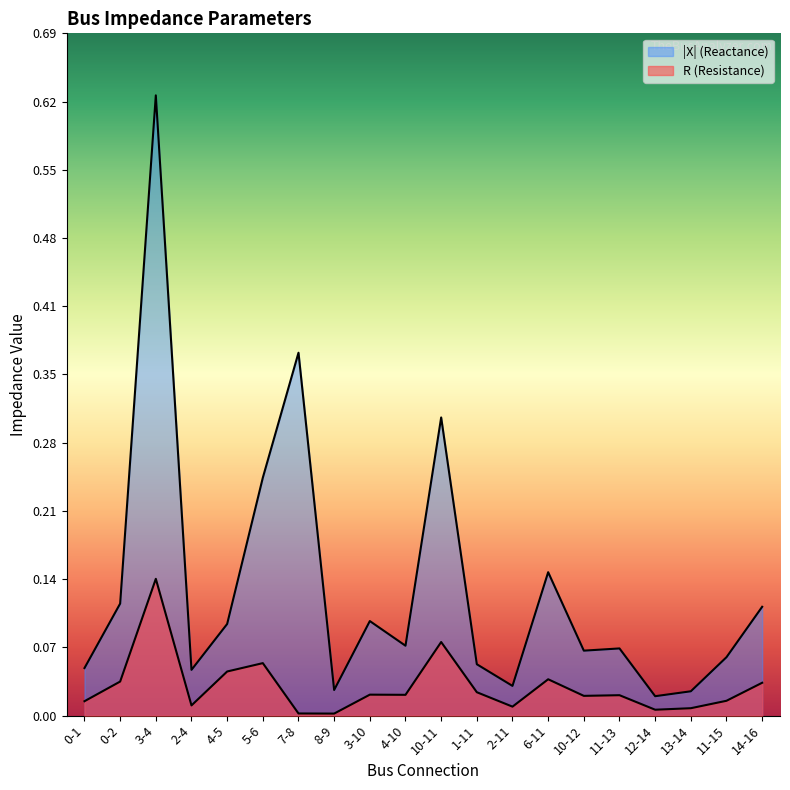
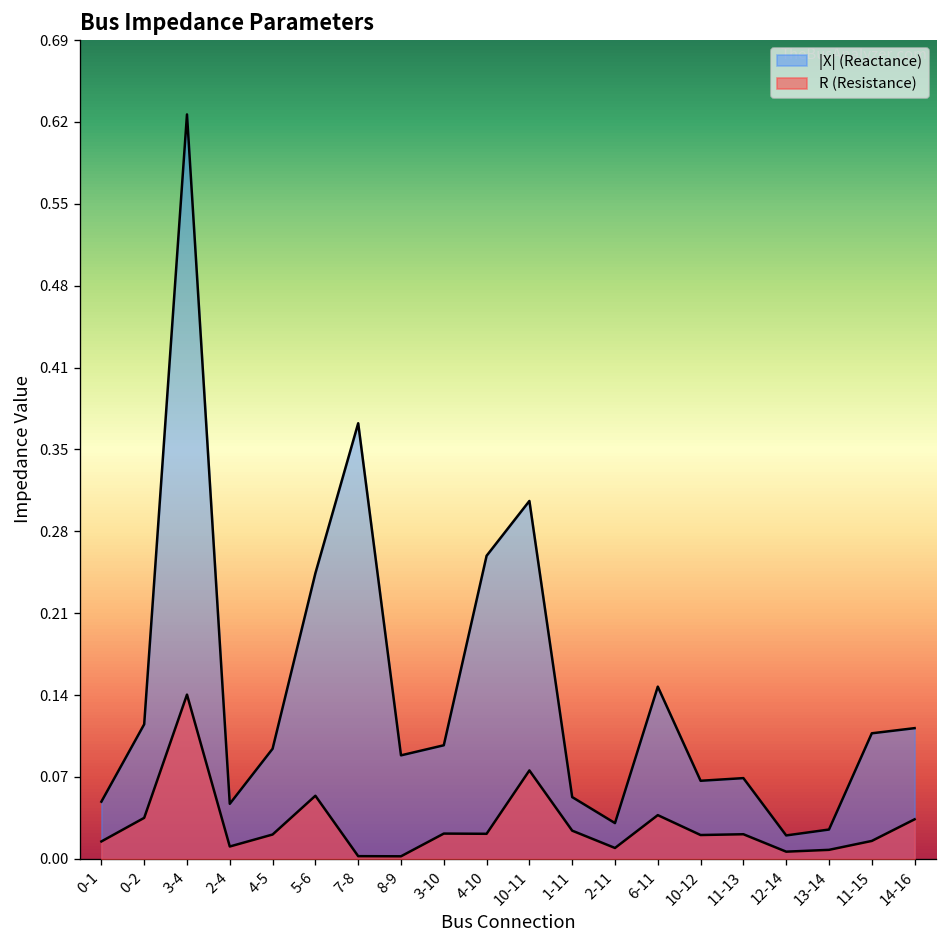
  {
    "|X| (Reactance)": {
      "0-1": 0.05,
      "0-2": 0.11,
      "3-4": 0.63,
      "2-4": 0.05,
      "4-5": 0.09,
      "5-6": 0.24,
      "7-8": 0.37,
-     "8-9": 0.03,
+     "8-9": 0.09,
      "3-10": 0.10,
-     "4-10": 0.07,
+     "4-10": 0.26,
      "10-11": 0.30,
      "1-11": 0.05,
      "2-11": 0.03,
      "6-11": 0.15,
      "10-12": 0.07,
      "11-13": 0.07,
      "12-14": 0.02,
      "13-14": 0.02,
-     "11-15": 0.06,
+     "11-15": 0.11,
      "14-16": 0.11
    },
    "R (Resistance)": {
      "0-1": 0.01,
      "0-2": 0.03,
      "3-4": 0.14,
      "2-4": 0.01,
-     "4-5": 0.04,
+     "4-5": 0.02,
      "5-6": 0.05,
      "7-8": 0.00,
      "8-9": 0.00,
      "3-10": 0.02,
      "4-10": 0.02,
      "10-11": 0.07,
      "1-11": 0.02,
      "2-11": 0.01,
      "6-11": 0.04,
      "10-12": 0.02,
      "11-13": 0.02,
      "12-14": 0.01,
      "13-14": 0.01,
      "11-15": 0.02,
      "14-16": 0.03
    }
  }
